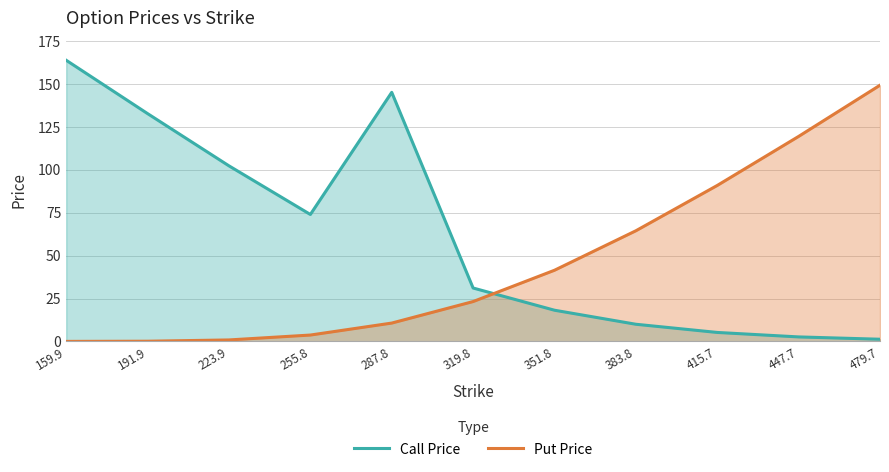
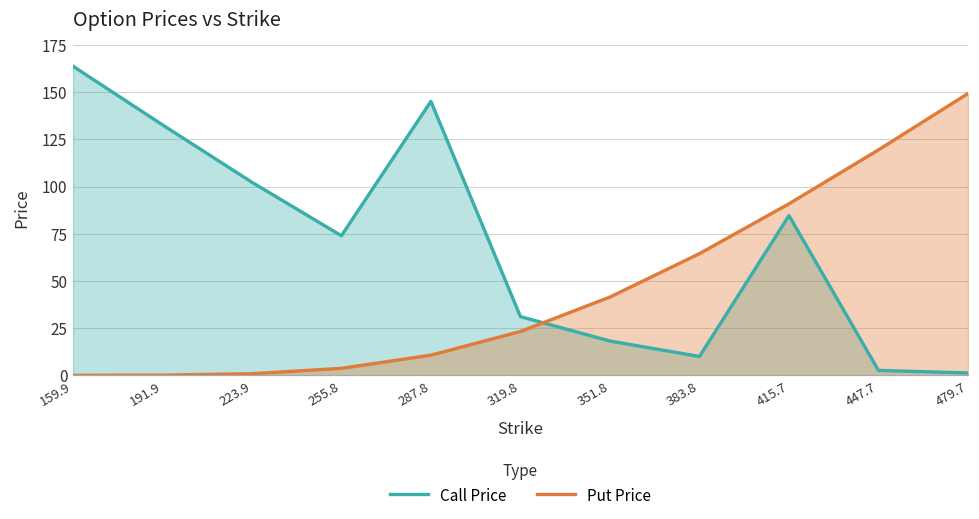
  {
    "Call Price": {
      "159.9": 164,
      "191.9": 133,
      "223.9": 102,
      "255.8": 74,
      "287.8": 145,
      "319.8": 31,
      "351.8": 18,
      "383.8": 10,
-     "415.7": 5,
+     "415.7": 85,
      "447.7": 3,
      "479.7": 1
    },
    "Put Price": {
      "159.9": 0,
      "191.9": 0,
      "223.9": 1,
      "255.8": 4,
      "287.8": 11,
      "319.8": 23,
      "351.8": 41,
      "383.8": 64,
      "415.7": 91,
      "447.7": 119,
      "479.7": 149
    }
  }
